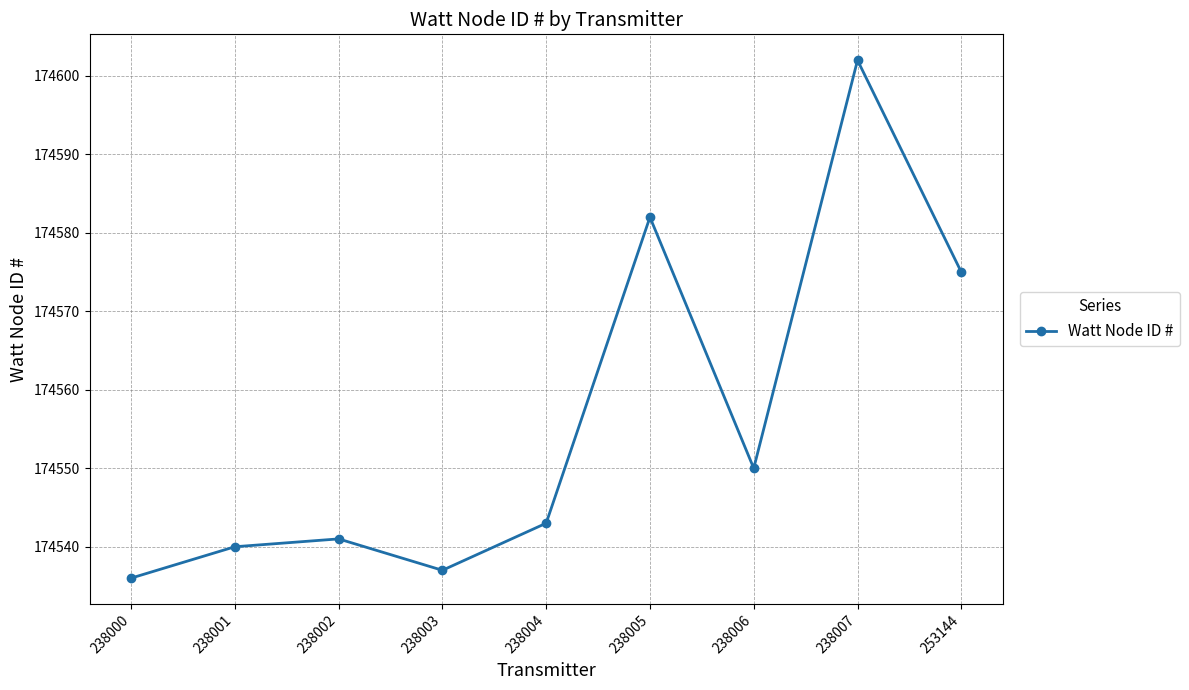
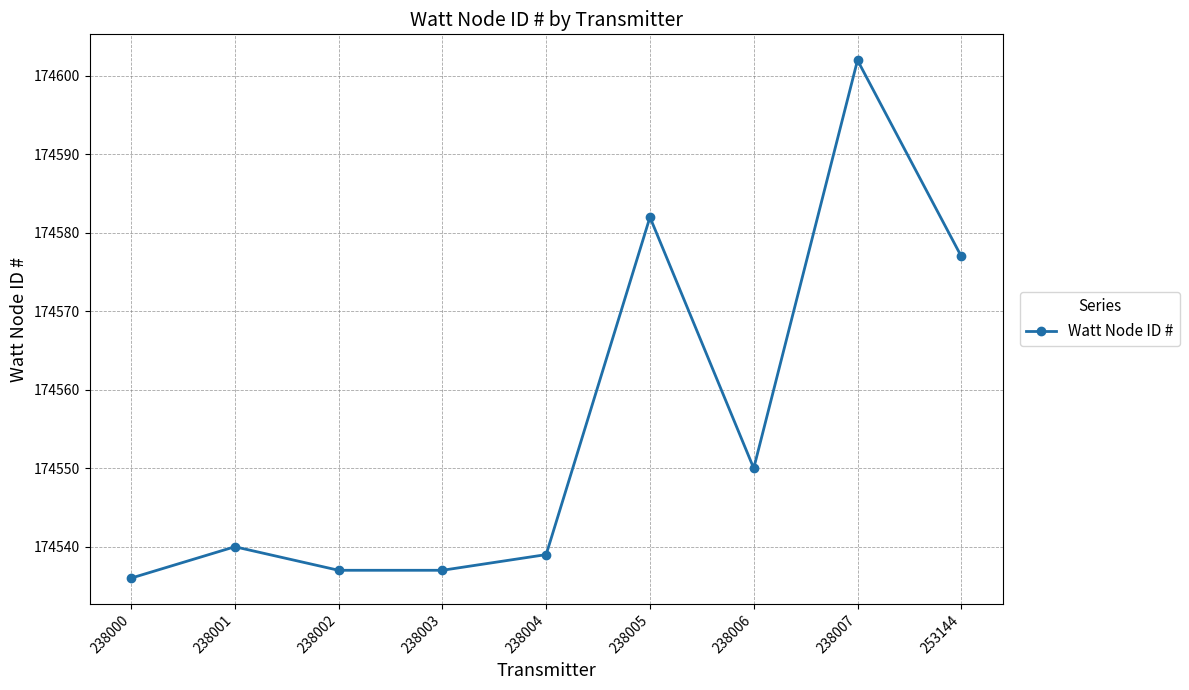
  {
    "238000": 174536,
    "238001": 174540,
-   "238002": 174541,
+   "238002": 174537,
    "238003": 174537,
-   "238004": 174543,
+   "238004": 174539,
    "238005": 174582,
    "238006": 174550,
    "238007": 174602,
-   "253144": 174575
+   "253144": 174577
  }
